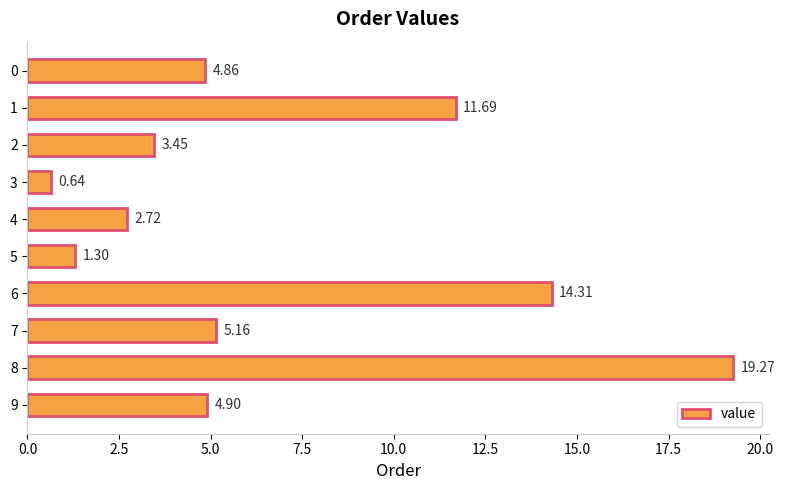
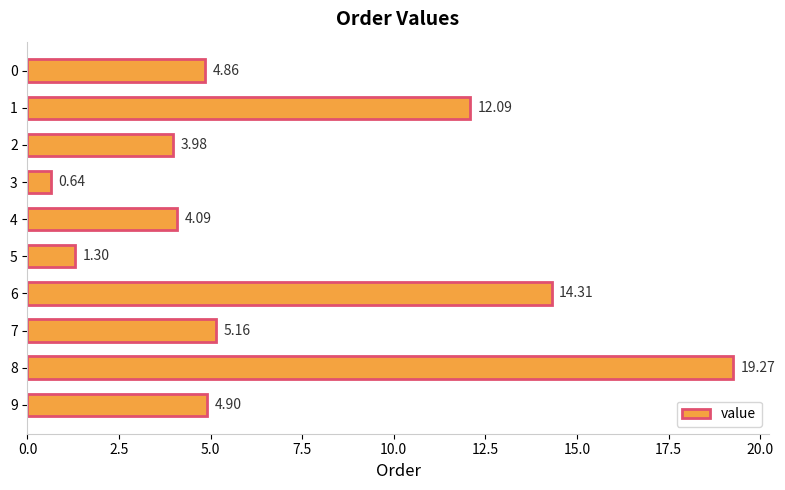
  {
    "0": 4.86,
-   "1": 11.69,
-   "2": 3.45,
+   "1": 12.09,
+   "2": 3.98,
    "3": 0.64,
-   "4": 2.72,
+   "4": 4.09,
    "5": 1.30,
    "6": 14.31,
    "7": 5.16,
    "8": 19.27,
    "9": 4.90
  }
